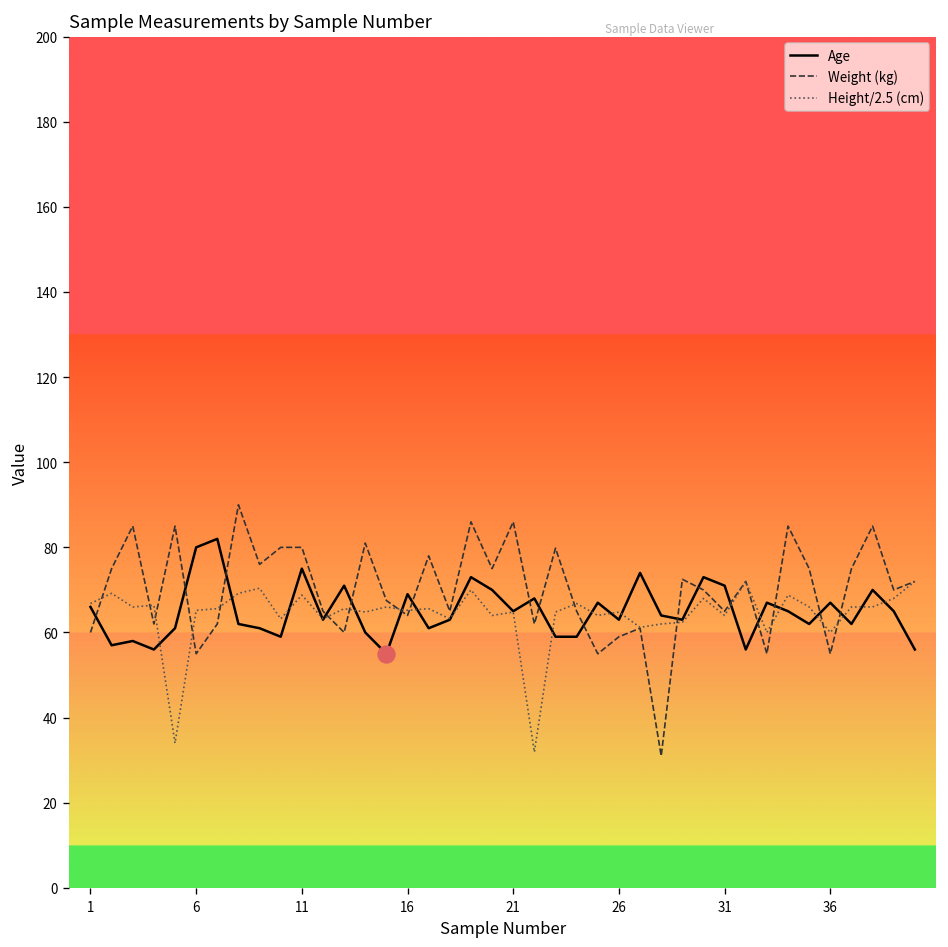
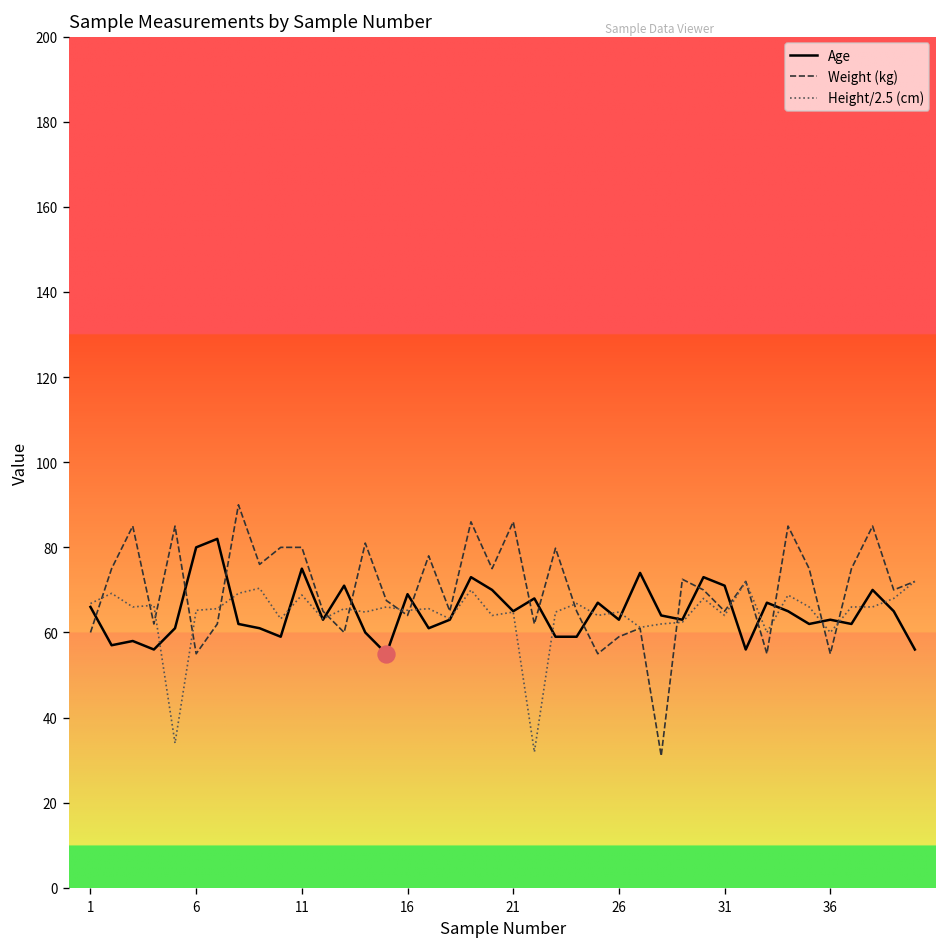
  {
    "Age": {
      "1": 66,
      "6": 80,
      "11": 75,
      "16": 69,
      "26": 63,
      "31": 71,
-     "36": 67
+     "36": 63
    }
  }
